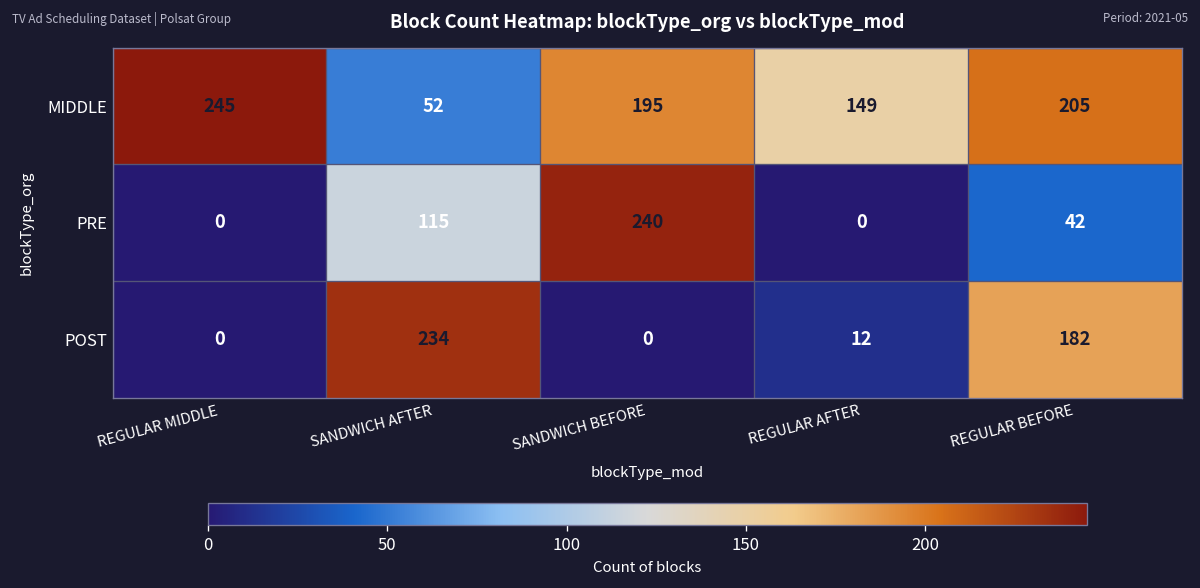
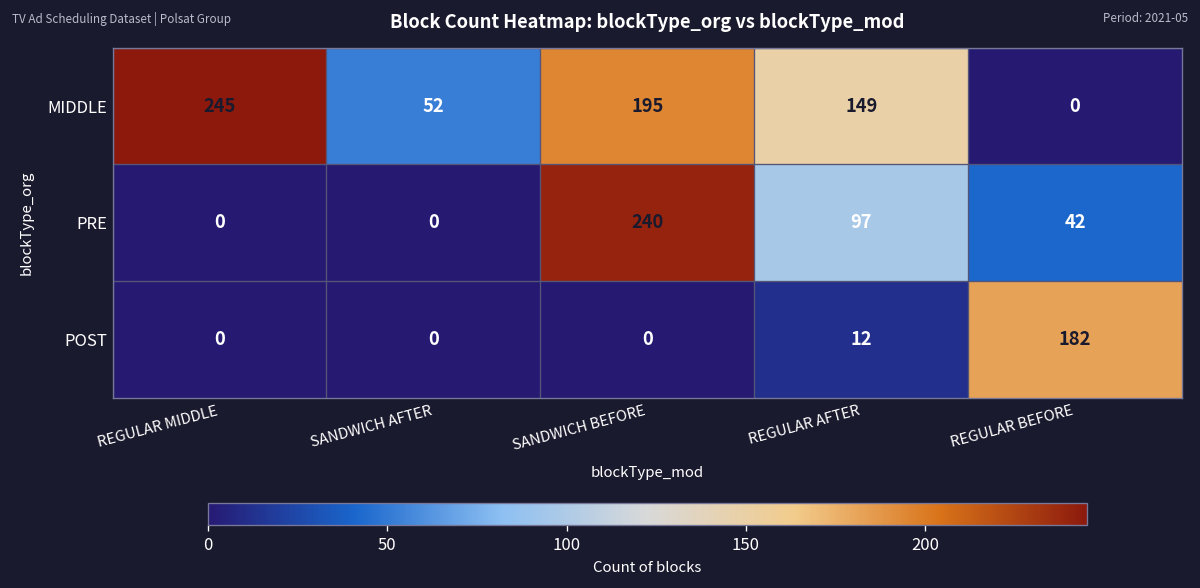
  {
    "MIDDLE": {
      "REGULAR MIDDLE": 245,
      "SANDWICH AFTER": 52,
      "SANDWICH BEFORE": 195,
      "REGULAR AFTER": 149,
-     "REGULAR BEFORE": 205
+     "REGULAR BEFORE": 0
    },
    "PRE": {
      "REGULAR MIDDLE": 0,
-     "SANDWICH AFTER": 115,
+     "SANDWICH AFTER": 0,
      "SANDWICH BEFORE": 240,
-     "REGULAR AFTER": 0,
+     "REGULAR AFTER": 97,
      "REGULAR BEFORE": 42
    },
    "POST": {
      "REGULAR MIDDLE": 0,
-     "SANDWICH AFTER": 234,
+     "SANDWICH AFTER": 0,
      "SANDWICH BEFORE": 0,
      "REGULAR AFTER": 12,
      "REGULAR BEFORE": 182
    }
  }
